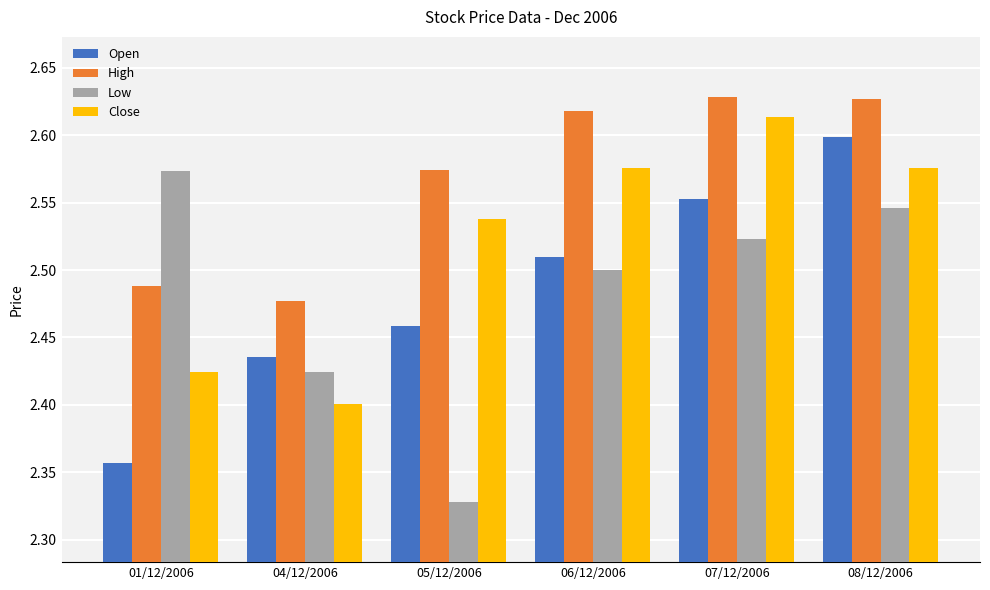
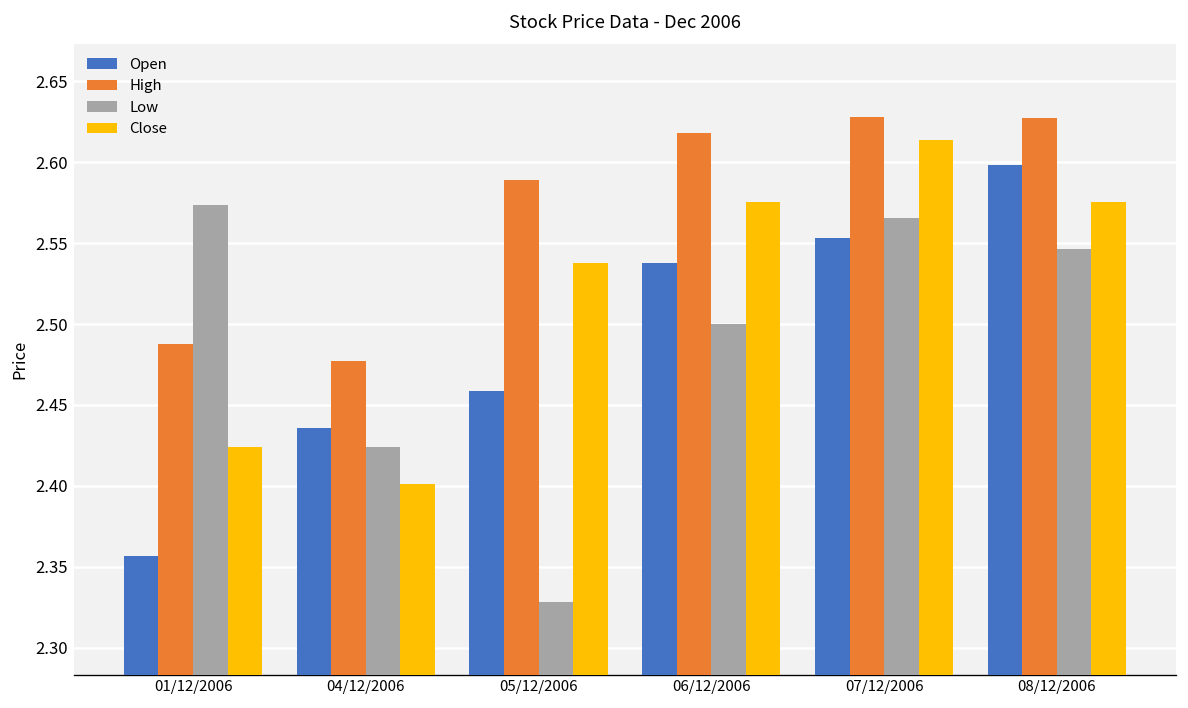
  {
    "Open": {
      "01/12/2006": 2.357,
      "04/12/2006": 2.436,
      "05/12/2006": 2.458,
-     "06/12/2006": 2.510,
+     "06/12/2006": 2.538,
      "07/12/2006": 2.553,
      "08/12/2006": 2.598
    },
    "High": {
      "01/12/2006": 2.488,
      "04/12/2006": 2.477,
-     "05/12/2006": 2.574,
+     "05/12/2006": 2.589,
      "06/12/2006": 2.618,
      "07/12/2006": 2.628,
      "08/12/2006": 2.627
    },
    "Low": {
      "01/12/2006": 2.573,
      "04/12/2006": 2.424,
      "05/12/2006": 2.328,
      "06/12/2006": 2.500,
-     "07/12/2006": 2.523,
+     "07/12/2006": 2.566,
      "08/12/2006": 2.546
    },
    "Close": {
      "01/12/2006": 2.424,
      "04/12/2006": 2.401,
      "05/12/2006": 2.538,
      "06/12/2006": 2.576,
      "07/12/2006": 2.614,
      "08/12/2006": 2.576
    }
  }
